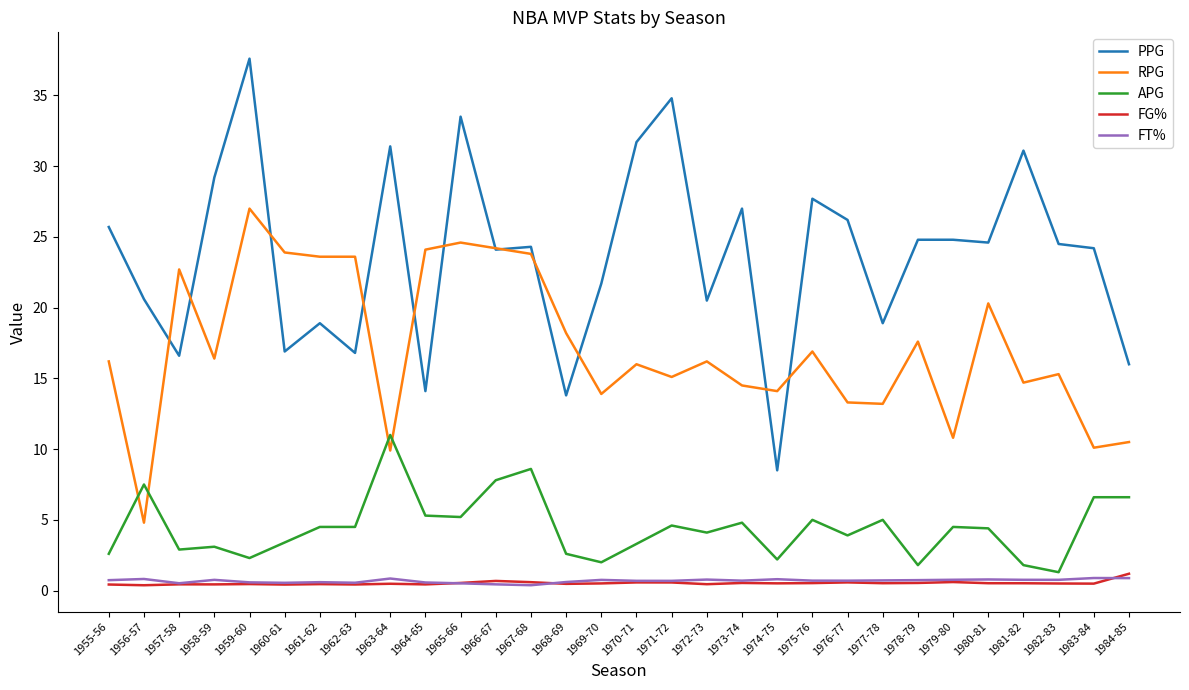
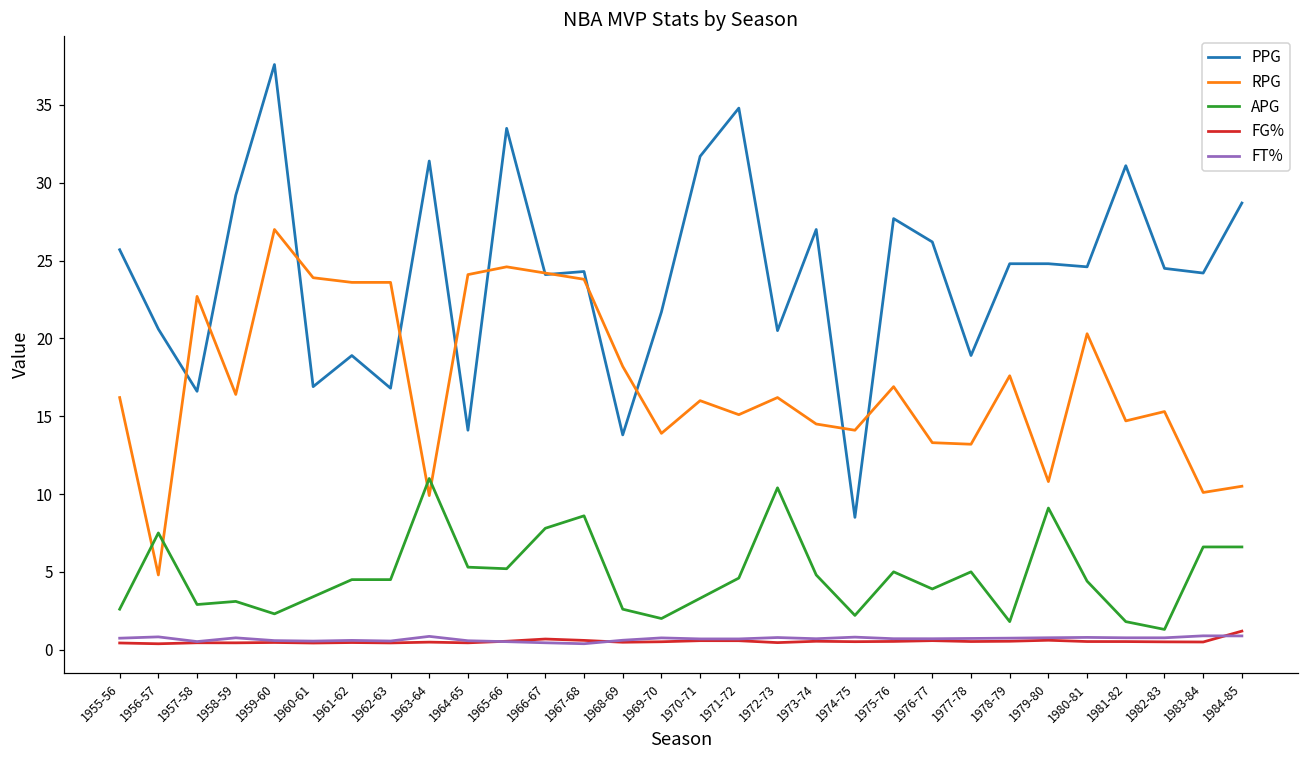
  {
    "PPG": {
      "1955-56": 25.7,
      "1956-57": 20.6,
      "1957-58": 16.6,
      "1958-59": 29.2,
      "1959-60": 37.6,
      "1960-61": 16.9,
      "1961-62": 18.9,
      "1962-63": 16.8,
      "1963-64": 31.4,
      "1964-65": 14.1,
      "1965-66": 33.5,
      "1967-68": 24.3,
      "1968-69": 13.8,
      "1969-70": 21.7,
      "1970-71": 31.7,
      "1971-72": 34.8,
      "1972-73": 20.5,
      "1973-74": 27.0,
      "1974-75": 8.5,
      "1975-76": 27.7,
      "1976-77": 26.2,
      "1977-78": 18.9,
      "1978-79": 24.8,
      "1979-80": 24.8,
      "1980-81": 24.6,
      "1981-82": 31.1,
      "1982-83": 24.5,
      "1983-84": 24.2,
-     "1984-85": 16.0
+     "1984-85": 28.7
    },
    "RPG": {
      "1955-56": 16.2,
      "1956-57": 4.8,
      "1957-58": 22.7,
      "1958-59": 16.4,
      "1959-60": 27.0,
      "1960-61": 23.9,
      "1961-62": 23.6,
      "1962-63": 23.6,
      "1963-64": 9.9,
      "1964-65": 24.1,
      "1965-66": 24.6,
      "1967-68": 23.8,
      "1968-69": 18.2,
      "1969-70": 13.9,
      "1970-71": 16.0,
      "1971-72": 15.1,
      "1972-73": 16.2,
      "1973-74": 14.5,
      "1974-75": 14.1,
      "1975-76": 16.9,
      "1976-77": 13.3,
      "1977-78": 13.2,
      "1978-79": 17.6,
      "1979-80": 10.8,
      "1980-81": 20.3,
      "1981-82": 14.7,
      "1982-83": 15.3,
      "1983-84": 10.1,
      "1984-85": 10.5
    },
    "APG": {
      "1955-56": 2.6,
      "1956-57": 7.5,
      "1957-58": 2.9,
      "1958-59": 3.1,
      "1959-60": 2.3,
      "1960-61": 3.4,
      "1961-62": 4.5,
      "1962-63": 4.5,
      "1963-64": 11.0,
      "1964-65": 5.3,
      "1965-66": 5.2,
      "1966-67": 7.8,
      "1967-68": 8.6,
      "1968-69": 2.6,
      "1969-70": 2.0,
      "1970-71": 3.3,
      "1971-72": 4.6,
-     "1972-73": 4.1,
+     "1972-73": 10.4,
      "1973-74": 4.8,
      "1974-75": 2.2,
      "1975-76": 5.0,
      "1976-77": 3.9,
      "1977-78": 5.0,
      "1978-79": 1.8,
-     "1979-80": 4.5,
+     "1979-80": 9.1,
      "1980-81": 4.4,
      "1981-82": 1.8,
      "1982-83": 1.3,
      "1983-84": 6.6,
      "1984-85": 6.6
    },
    "FG%": {
      "1955-56": 0.4,
      "1956-57": 0.4,
      "1958-59": 0.4,
      "1963-64": 0.5,
      "1966-67": 0.7,
      "1967-68": 0.6,
      "1969-70": 0.5,
      "1972-73": 0.5,
      "1974-75": 0.5,
      "1977-78": 0.5,
      "1978-79": 0.5,
      "1980-81": 0.5,
      "1981-82": 0.5,
      "1982-83": 0.5,
      "1983-84": 0.5,
      "1984-85": 1.2
    },
    "FT%": {
      "1955-56": 0.7,
      "1956-57": 0.8,
      "1958-59": 0.8,
      "1963-64": 0.9,
      "1966-67": 0.4,
      "1967-68": 0.4,
      "1969-70": 0.8,
      "1972-73": 0.8,
      "1974-75": 0.8,
      "1977-78": 0.7,
      "1978-79": 0.7,
      "1980-81": 0.8,
      "1981-82": 0.8,
      "1982-83": 0.8,
      "1983-84": 0.9,
      "1984-85": 0.9
    }
  }
